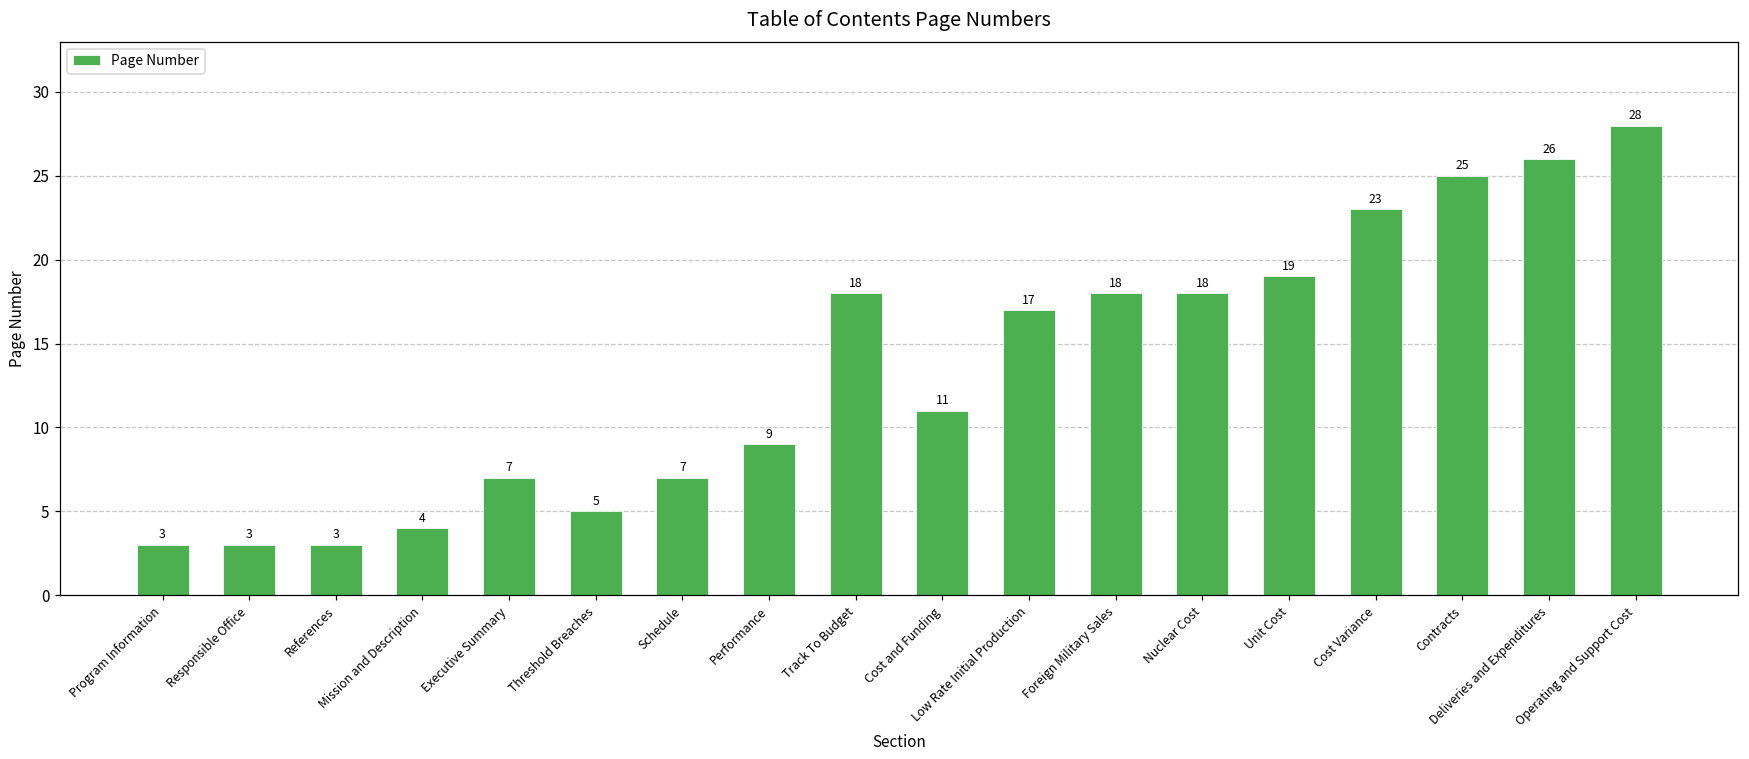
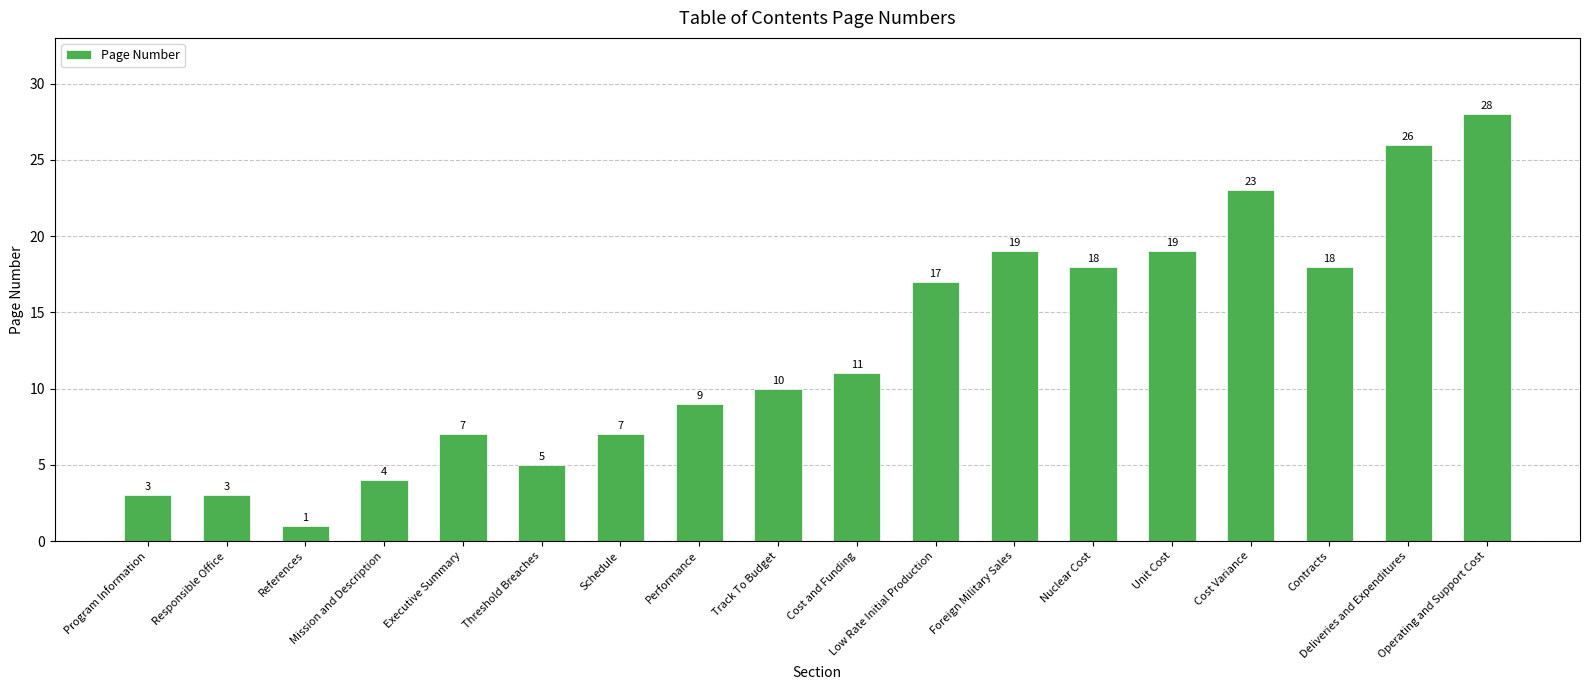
  {
    "Program Information": 3,
    "Responsible Office": 3,
-   "References": 3,
+   "References": 1,
    "Mission and Description": 4,
    "Executive Summary": 7,
    "Threshold Breaches": 5,
    "Schedule": 7,
    "Performance": 9,
-   "Track To Budget": 18,
+   "Track To Budget": 10,
    "Cost and Funding": 11,
    "Low Rate Initial Production": 17,
-   "Foreign Military Sales": 18,
+   "Foreign Military Sales": 19,
    "Nuclear Cost": 18,
    "Unit Cost": 19,
    "Cost Variance": 23,
-   "Contracts": 25,
+   "Contracts": 18,
    "Deliveries and Expenditures": 26,
    "Operating and Support Cost": 28
  }
